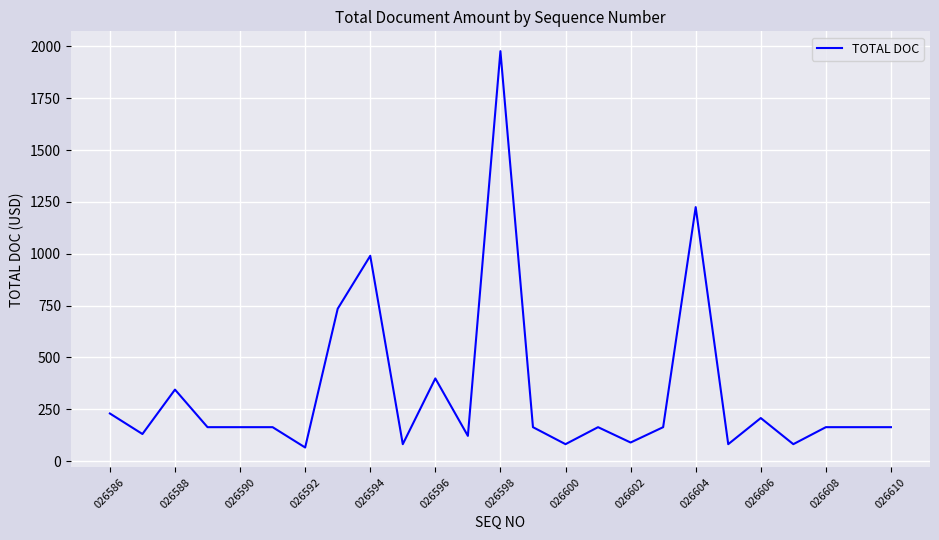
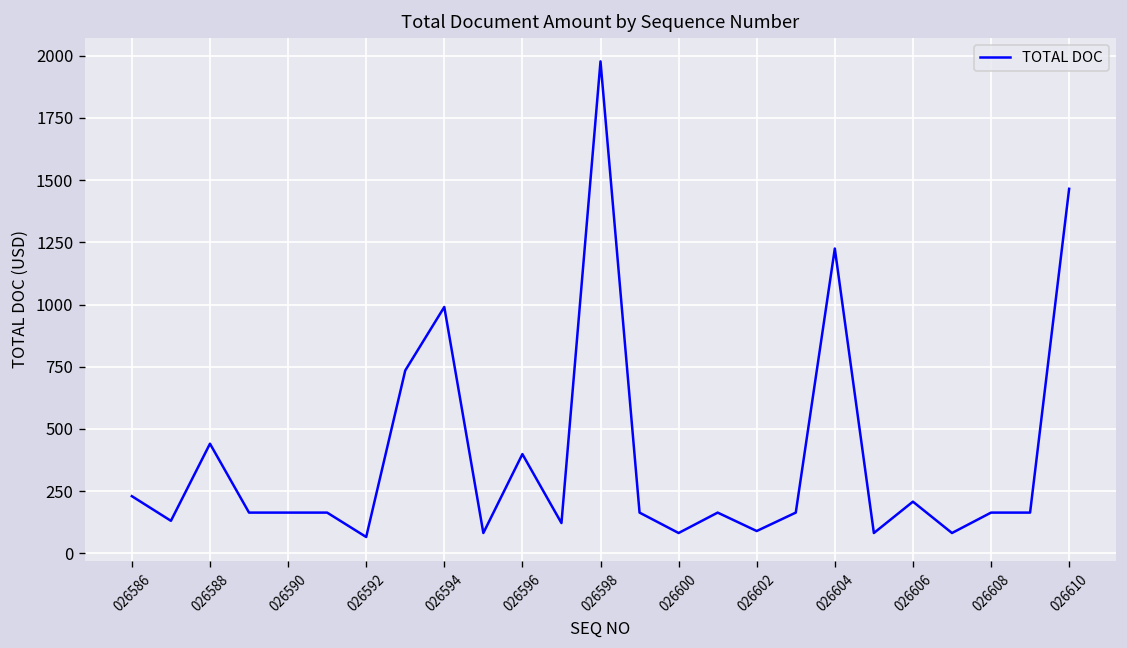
  {
    "026586": 230,
-   "026588": 350,
+   "026588": 440,
    "026590": 160,
    "026592": 70,
    "026594": 990,
    "026596": 400,
    "026598": 1980,
    "026600": 80,
    "026602": 90,
    "026604": 1230,
    "026606": 210,
    "026608": 160,
-   "026610": 160
+   "026610": 1470
  }
